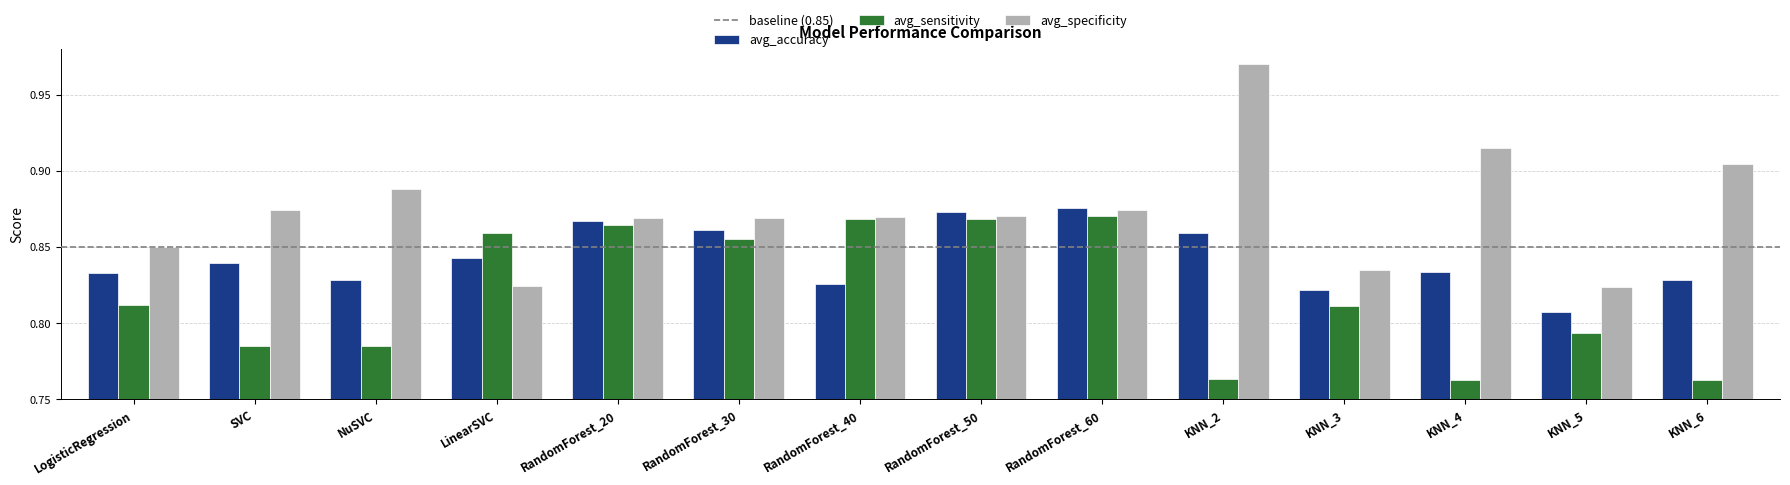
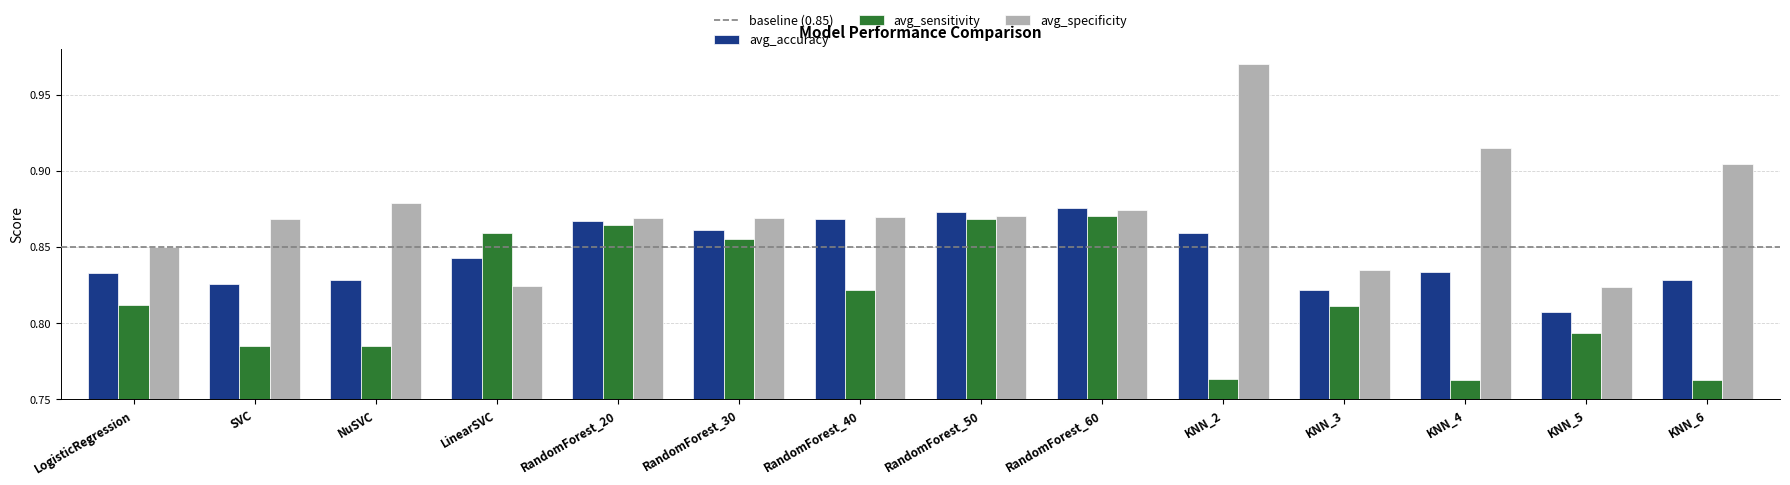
  {
    "avg_accuracy": {
      "LogisticRegression": 0.833,
-     "SVC": 0.840,
+     "SVC": 0.826,
      "NuSVC": 0.828,
      "LinearSVC": 0.843,
      "RandomForest_20": 0.867,
      "RandomForest_30": 0.861,
-     "RandomForest_40": 0.826,
+     "RandomForest_40": 0.869,
      "RandomForest_50": 0.873,
      "RandomForest_60": 0.876,
      "KNN_2": 0.859,
      "KNN_3": 0.822,
      "KNN_4": 0.833,
      "KNN_5": 0.807,
      "KNN_6": 0.829
    },
    "avg_sensitivity": {
      "LogisticRegression": 0.812,
      "SVC": 0.785,
      "NuSVC": 0.785,
      "LinearSVC": 0.859,
      "RandomForest_20": 0.864,
      "RandomForest_30": 0.855,
-     "RandomForest_40": 0.868,
+     "RandomForest_40": 0.822,
      "RandomForest_50": 0.868,
      "RandomForest_60": 0.870,
      "KNN_2": 0.763,
      "KNN_3": 0.811,
      "KNN_4": 0.763,
      "KNN_5": 0.794,
      "KNN_6": 0.763
    },
    "avg_specificity": {
      "LogisticRegression": 0.850,
-     "SVC": 0.874,
-     "NuSVC": 0.888,
+     "SVC": 0.869,
+     "NuSVC": 0.879,
      "LinearSVC": 0.825,
      "RandomForest_20": 0.869,
      "RandomForest_30": 0.869,
      "RandomForest_40": 0.870,
      "RandomForest_50": 0.870,
      "RandomForest_60": 0.874,
      "KNN_2": 0.970,
      "KNN_3": 0.835,
      "KNN_4": 0.915,
      "KNN_5": 0.824,
      "KNN_6": 0.905
    }
  }
